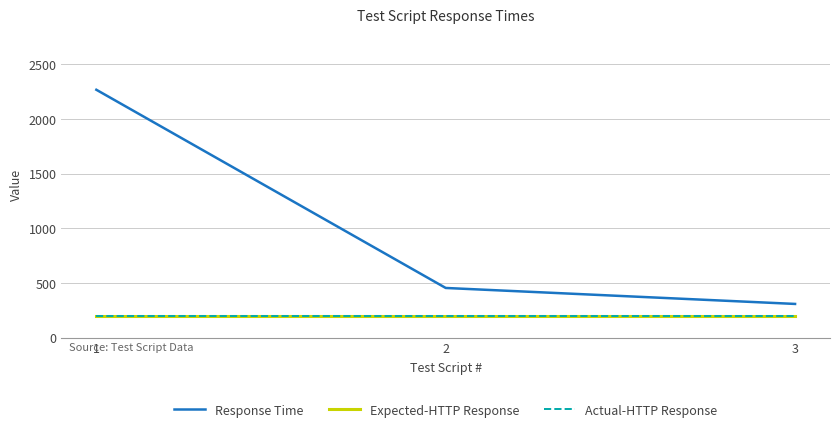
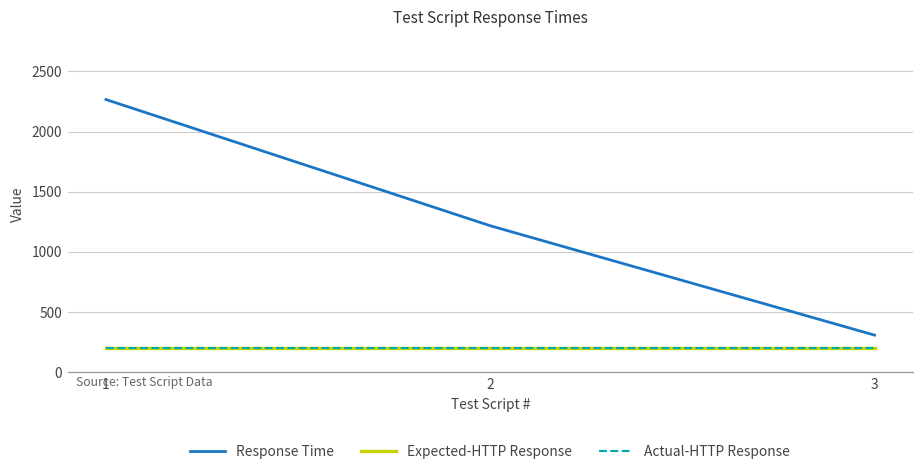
  {
    "Response Time": {
      "1": 2270,
-     "2": 450,
+     "2": 1220,
      "3": 310
    },
    "Actual-HTTP Response": {
      "1": 200,
      "2": 200,
      "3": 200
    }
  }
